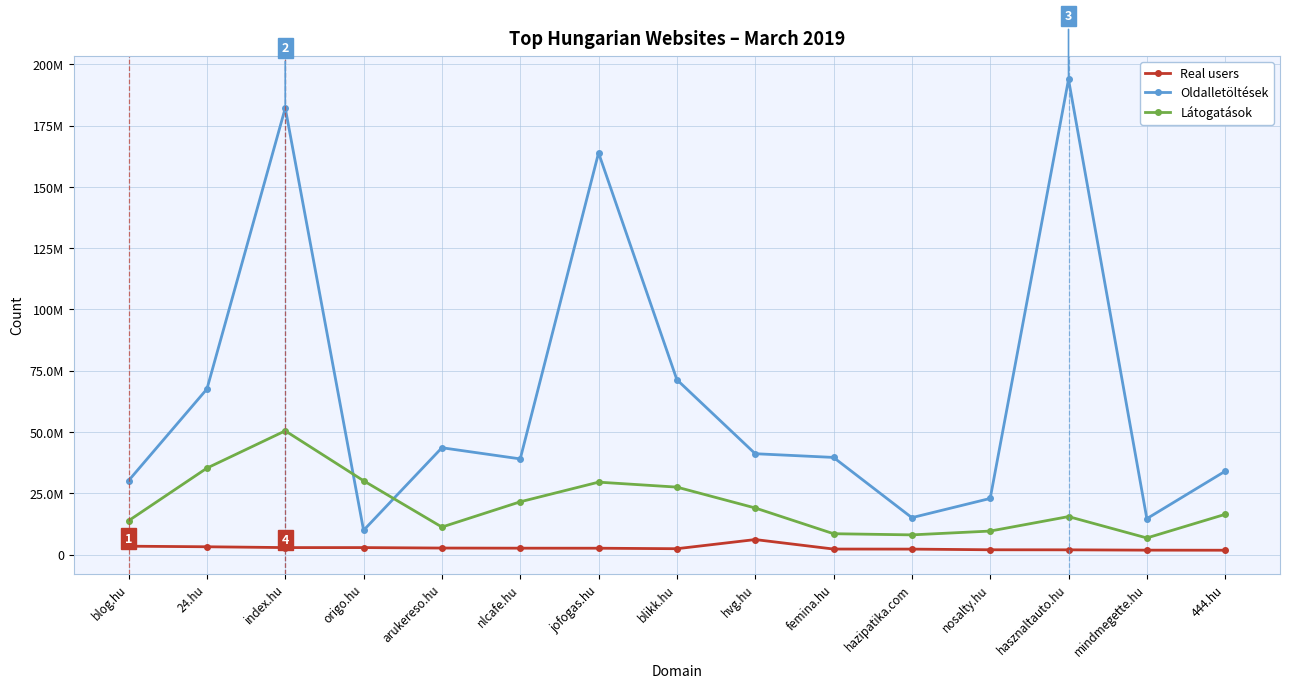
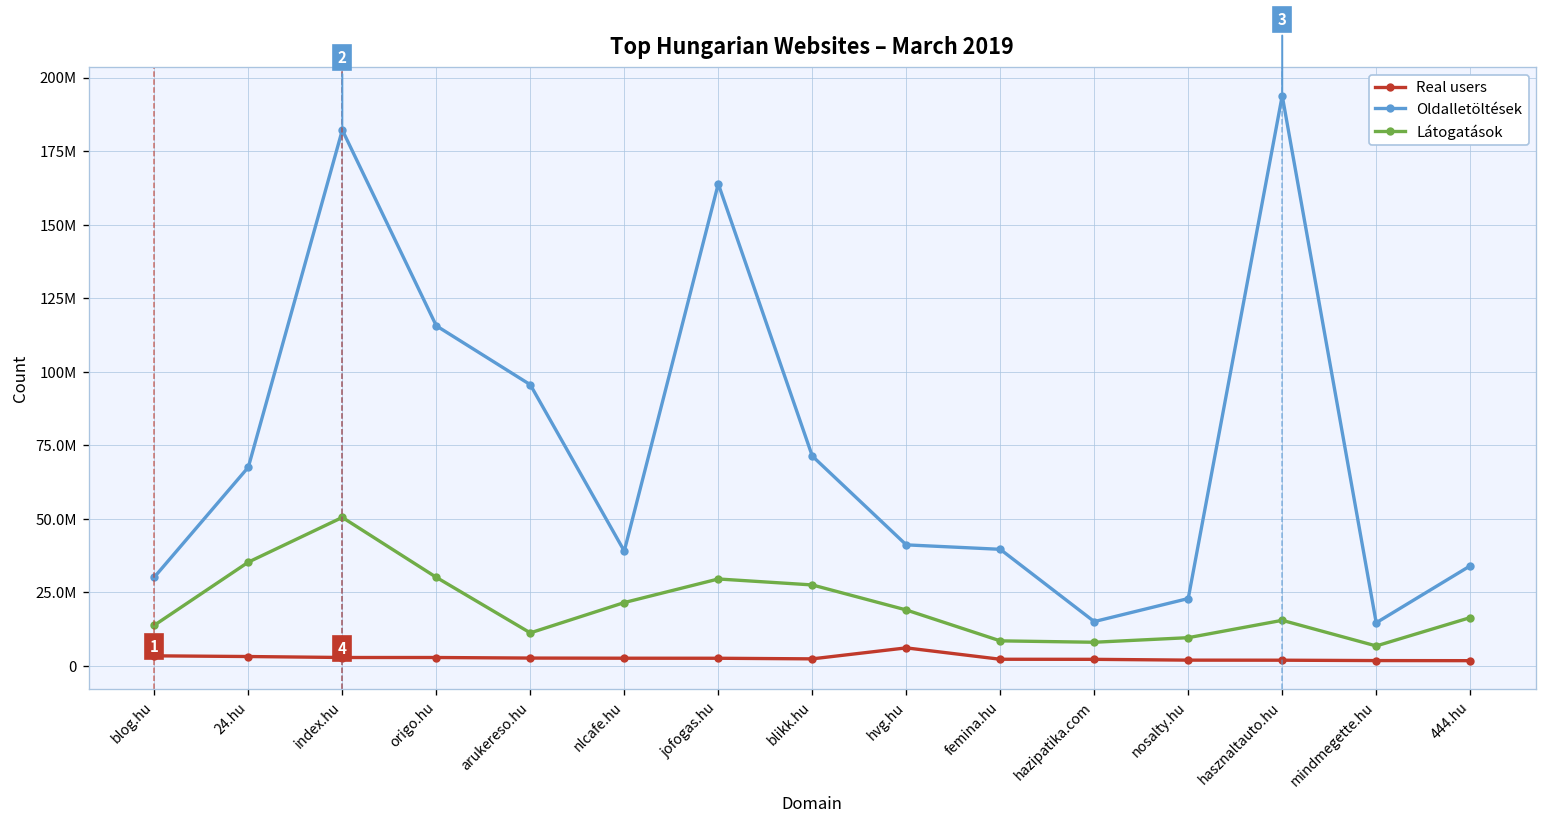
  {
    "Real users": {
      "24.hu": 3000000,
      "origo.hu": 3000000,
      "arukereso.hu": 3000000,
      "nlcafe.hu": 3000000,
      "jofogas.hu": 3000000,
      "blikk.hu": 2000000,
      "hvg.hu": 6000000,
      "femina.hu": 2000000,
      "hazipatika.com": 2000000,
      "nosalty.hu": 2000000,
      "hasznaltauto.hu": 2000000,
      "mindmegette.hu": 2000000,
      "444.hu": 2000000
    },
    "Oldalletöltések": {
      "blog.hu": 30000000,
      "24.hu": 68000000,
      "index.hu": 182000000,
-     "origo.hu": 10000000,
-     "arukereso.hu": 44000000,
+     "origo.hu": 116000000,
+     "arukereso.hu": 96000000,
      "nlcafe.hu": 39000000,
      "jofogas.hu": 164000000,
      "blikk.hu": 71000000,
      "hvg.hu": 41000000,
      "femina.hu": 40000000,
      "hazipatika.com": 15000000,
      "nosalty.hu": 23000000,
      "mindmegette.hu": 15000000,
      "444.hu": 34000000
    },
    "Látogatások": {
      "blog.hu": 14000000,
      "24.hu": 35000000,
      "index.hu": 51000000,
      "origo.hu": 30000000,
      "arukereso.hu": 11000000,
      "nlcafe.hu": 22000000,
      "jofogas.hu": 30000000,
      "blikk.hu": 28000000,
      "hvg.hu": 19000000,
      "femina.hu": 9000000,
      "hazipatika.com": 8000000,
      "nosalty.hu": 10000000,
      "hasznaltauto.hu": 16000000,
      "mindmegette.hu": 7000000,
      "444.hu": 16000000
    }
  }
